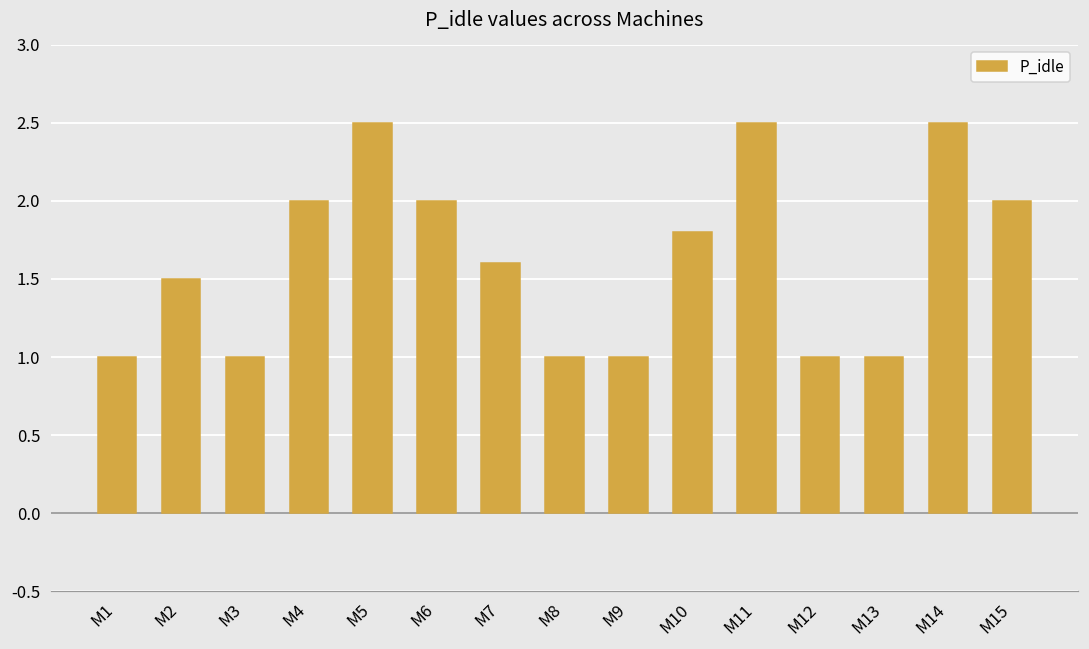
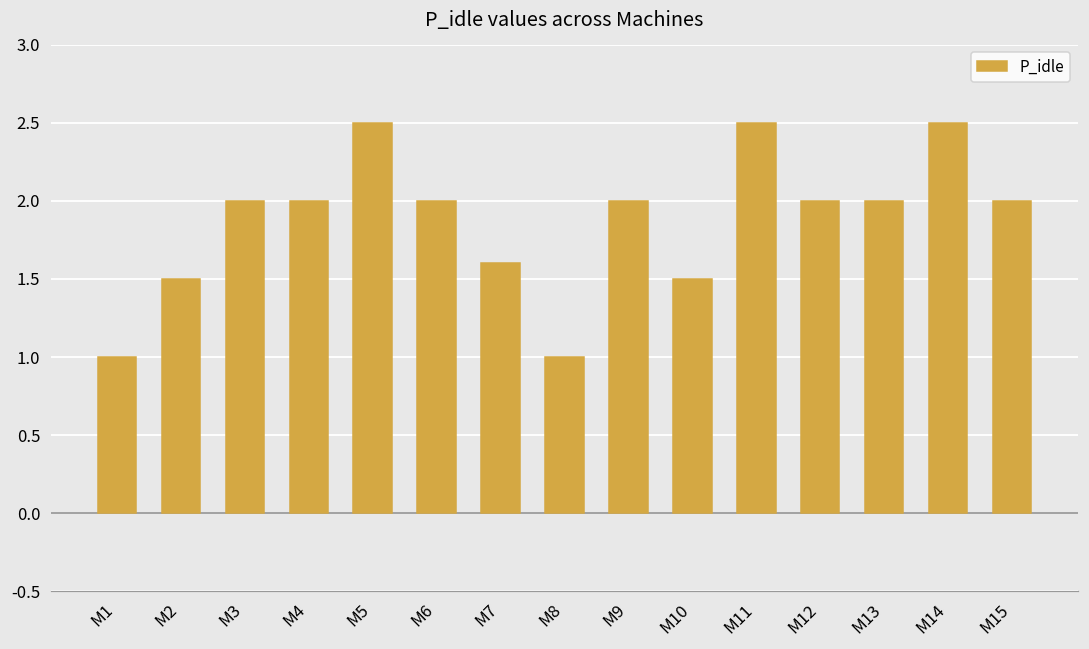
  {
    "M1": 1.0,
    "M2": 1.5,
-   "M3": 1,
+   "M3": 2,
    "M4": 2.0,
    "M5": 2.5,
    "M6": 2.0,
    "M7": 1.6,
    "M8": 1.0,
-   "M9": 1,
-   "M10": 1.8,
+   "M9": 2,
+   "M10": 1.5,
    "M11": 2.5,
-   "M12": 1,
-   "M13": 1,
+   "M12": 2,
+   "M13": 2,
    "M14": 2.5,
    "M15": 2.0
  }
